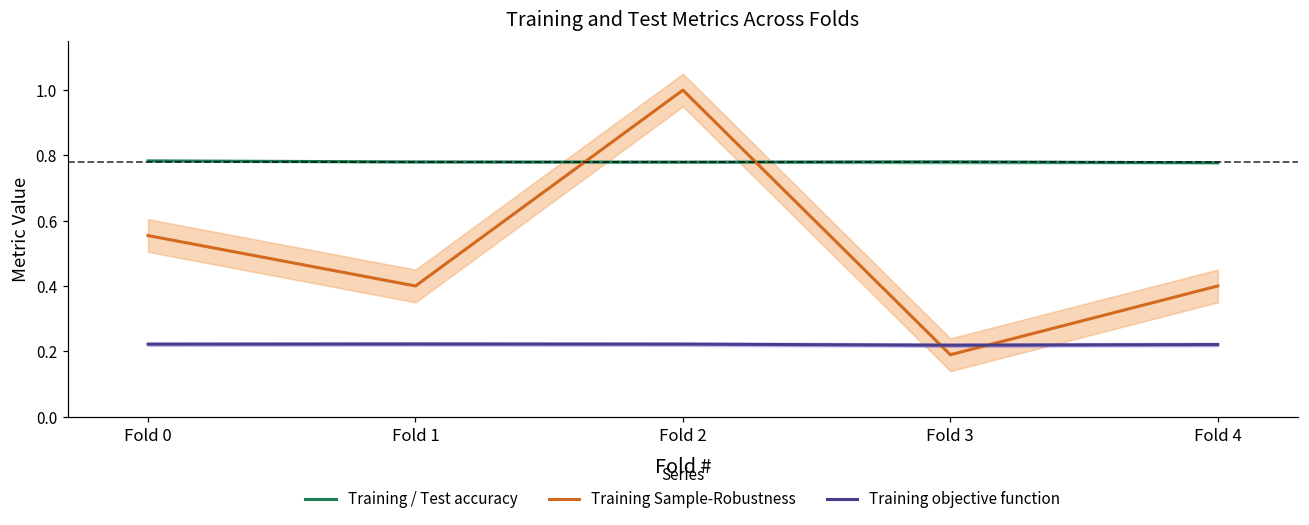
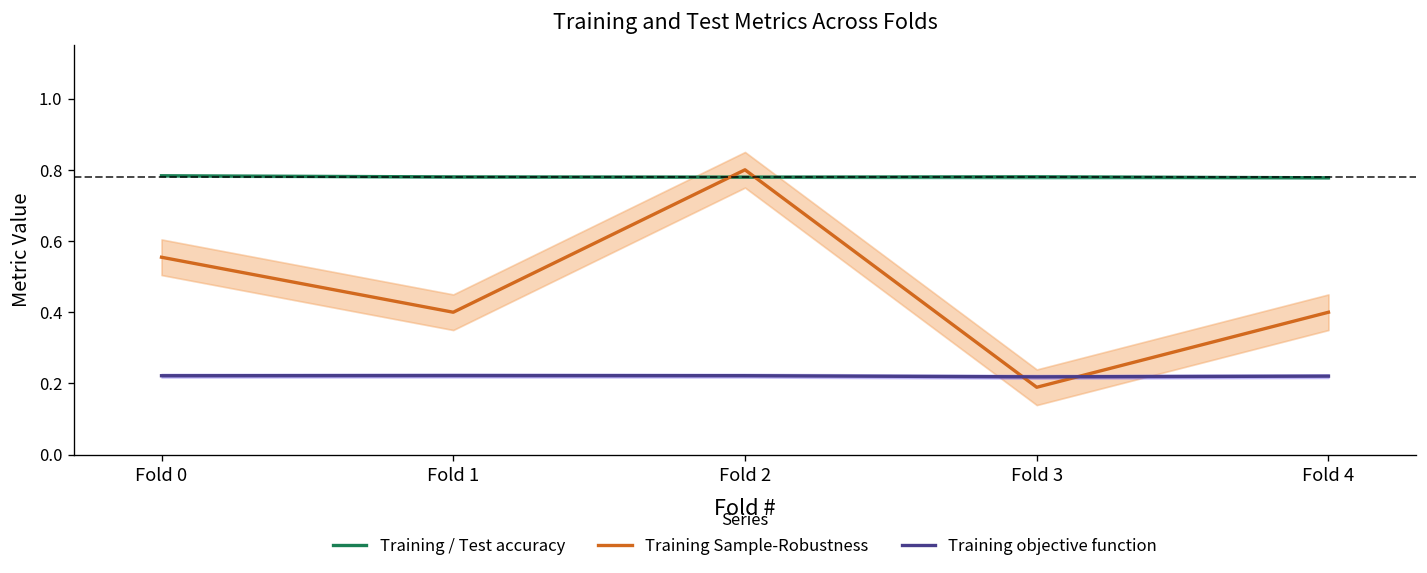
  {
    "Training Sample-Robustness": {
      "Fold 0": 0.55,
      "Fold 1": 0.4,
-     "Fold 2": 1.0,
+     "Fold 2": 0.8,
      "Fold 3": 0.19,
      "Fold 4": 0.4
    }
  }
